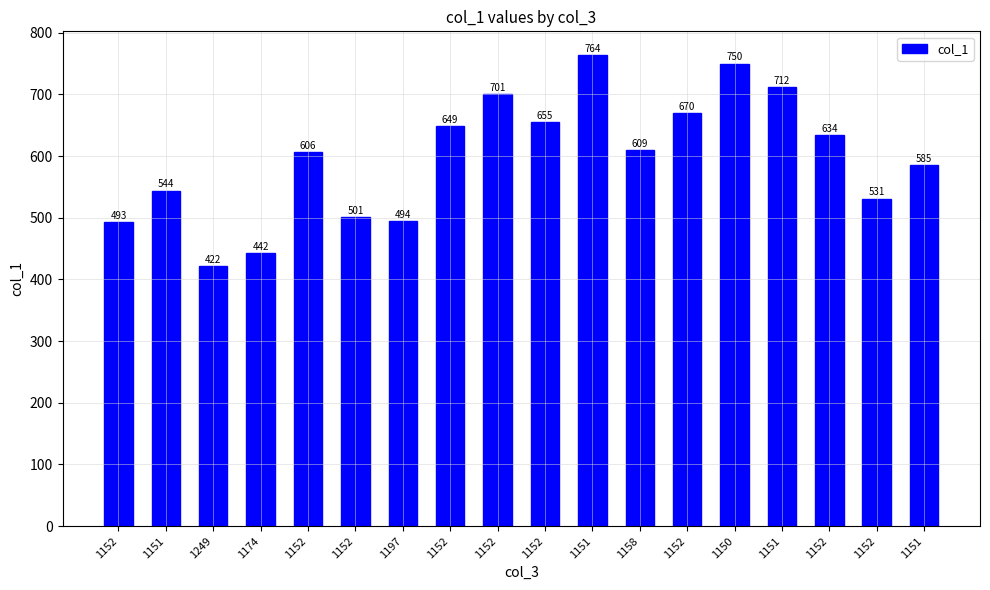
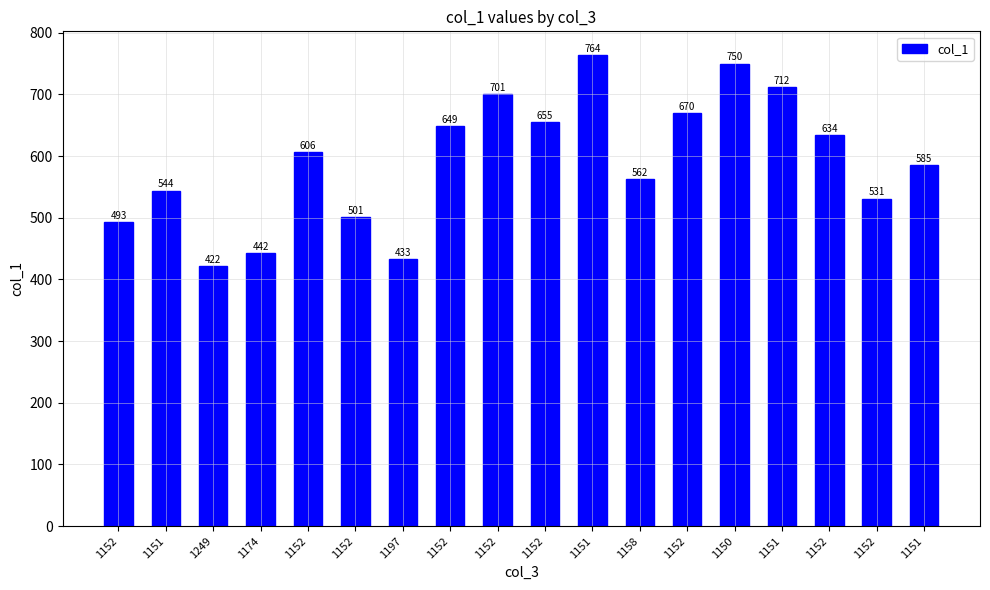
  {
    "1249": 422,
    "1174": 442,
-   "1197": 494,
-   "1158": 609,
+   "1197": 433,
+   "1158": 562,
    "1150": 750
  }
